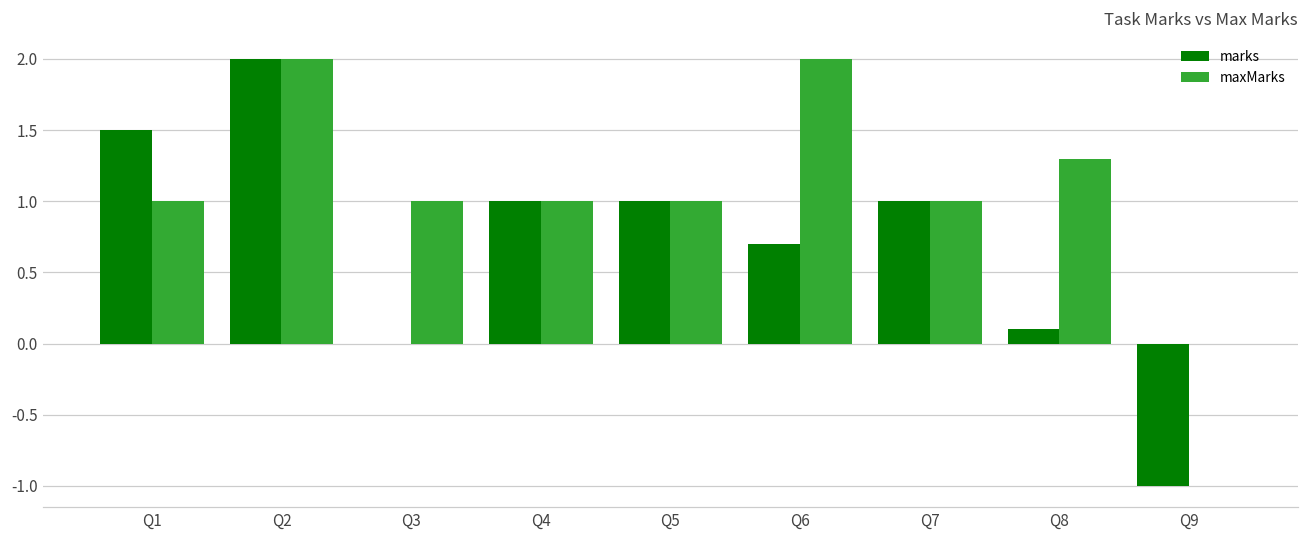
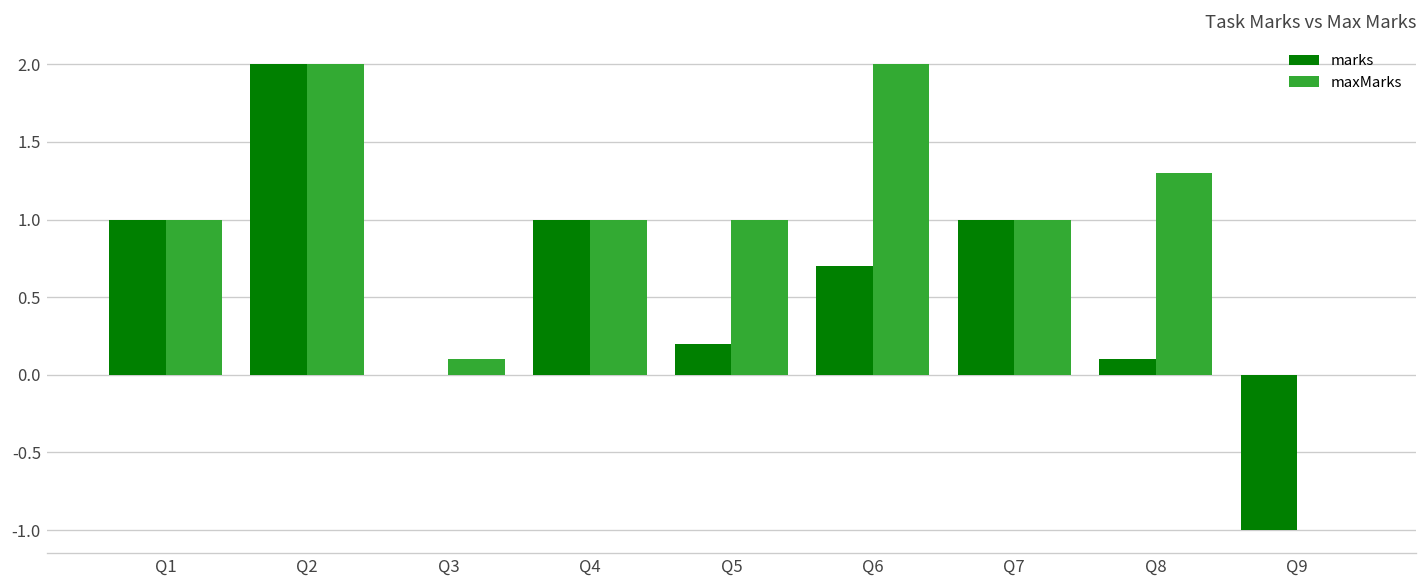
  {
    "marks": {
-     "Q1": 1.5,
+     "Q1": 1.0,
      "Q2": 2.0,
      "Q3": 0.0,
      "Q4": 1.0,
-     "Q5": 1.0,
+     "Q5": 0.2,
      "Q6": 0.7,
      "Q7": 1.0,
      "Q8": 0.1,
      "Q9": -1.0
    },
    "maxMarks": {
      "Q1": 1.0,
      "Q2": 2.0,
-     "Q3": 1.0,
+     "Q3": 0.1,
      "Q4": 1.0,
      "Q5": 1.0,
      "Q6": 2.0,
      "Q7": 1.0,
      "Q8": 1.3,
      "Q9": 0.0
    }
  }
